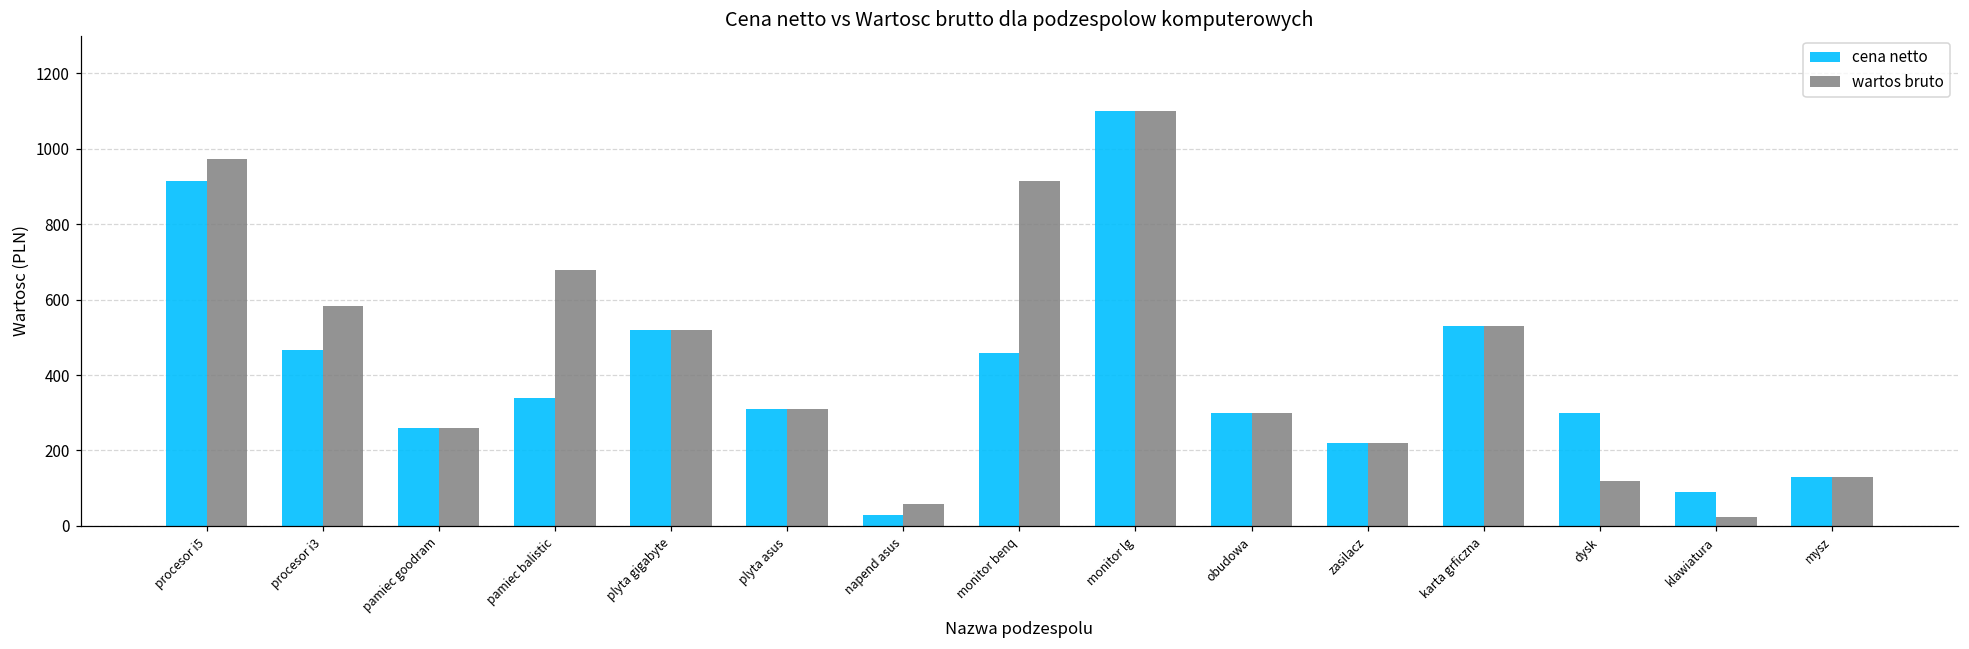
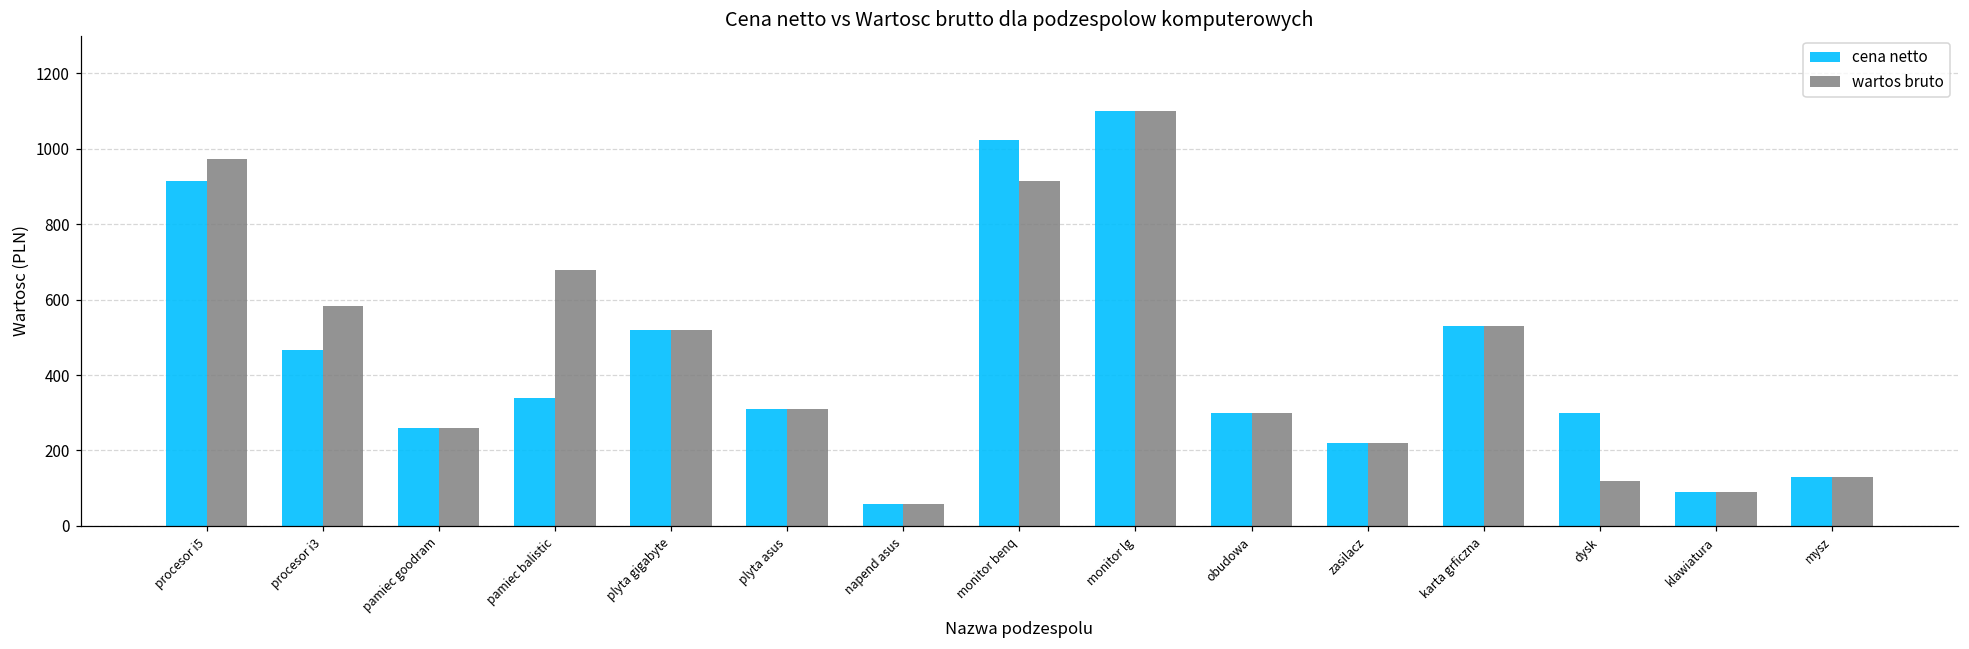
  {
    "cena netto": {
      "procesor i5": 920,
      "procesor i3": 470,
      "pamiec goodram": 260,
      "pamiec balistic": 340,
      "plyta gigabyte": 520,
      "plyta asus": 310,
-     "napend asus": 30,
-     "monitor benq": 460,
+     "napend asus": 60,
+     "monitor benq": 1020,
      "monitor lg": 1100,
      "obudowa": 300,
      "zasilacz": 220,
      "karta grficzna": 530,
      "dysk": 300,
      "klawiatura": 90,
      "mysz": 130
    },
    "wartos bruto": {
      "procesor i5": 970,
      "procesor i3": 580,
      "pamiec goodram": 260,
      "pamiec balistic": 680,
      "plyta gigabyte": 520,
      "plyta asus": 310,
      "napend asus": 60,
      "monitor benq": 910,
      "monitor lg": 1100,
      "obudowa": 300,
      "zasilacz": 220,
      "karta grficzna": 530,
      "dysk": 120,
-     "klawiatura": 20,
+     "klawiatura": 90,
      "mysz": 130
    }
  }
